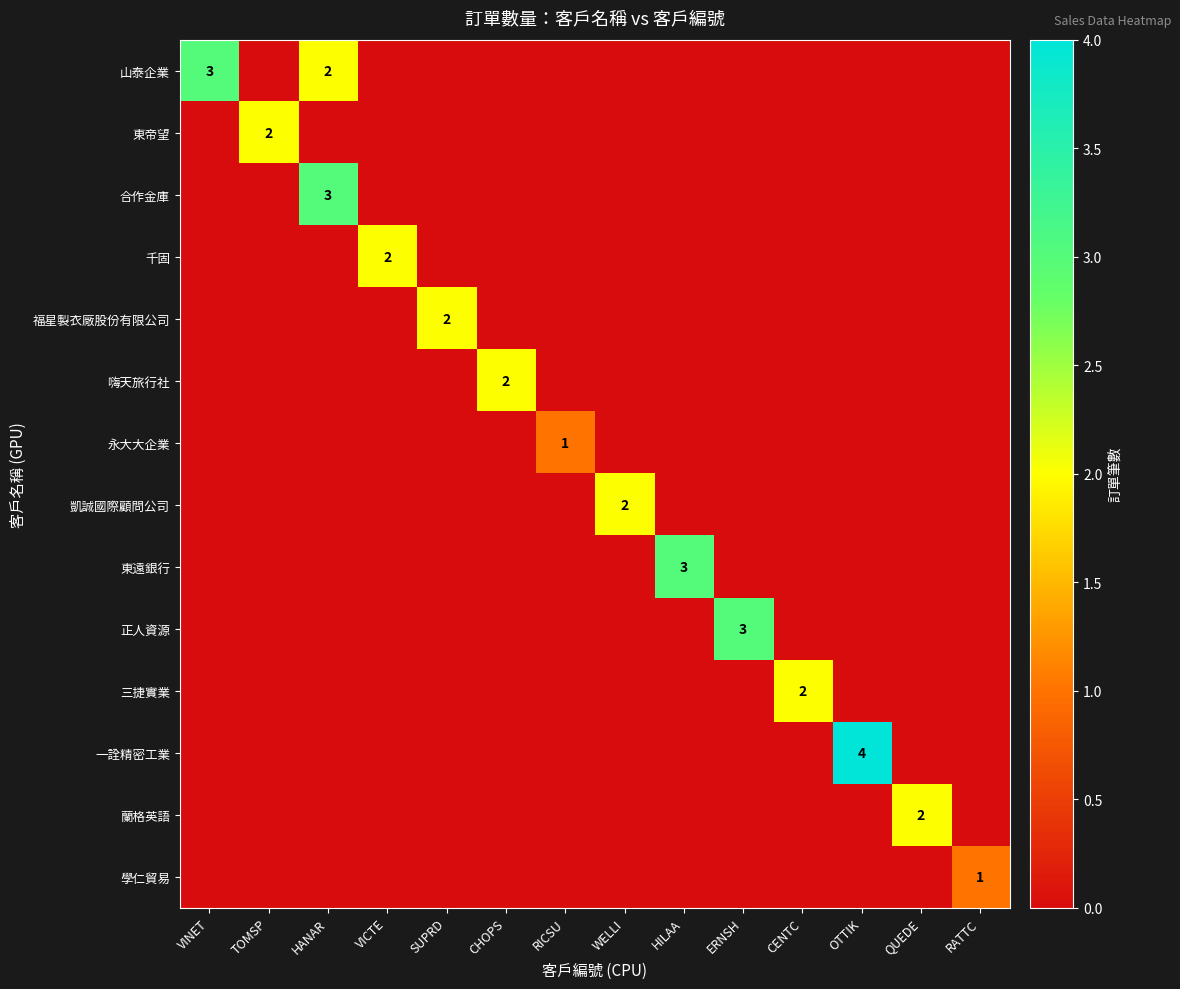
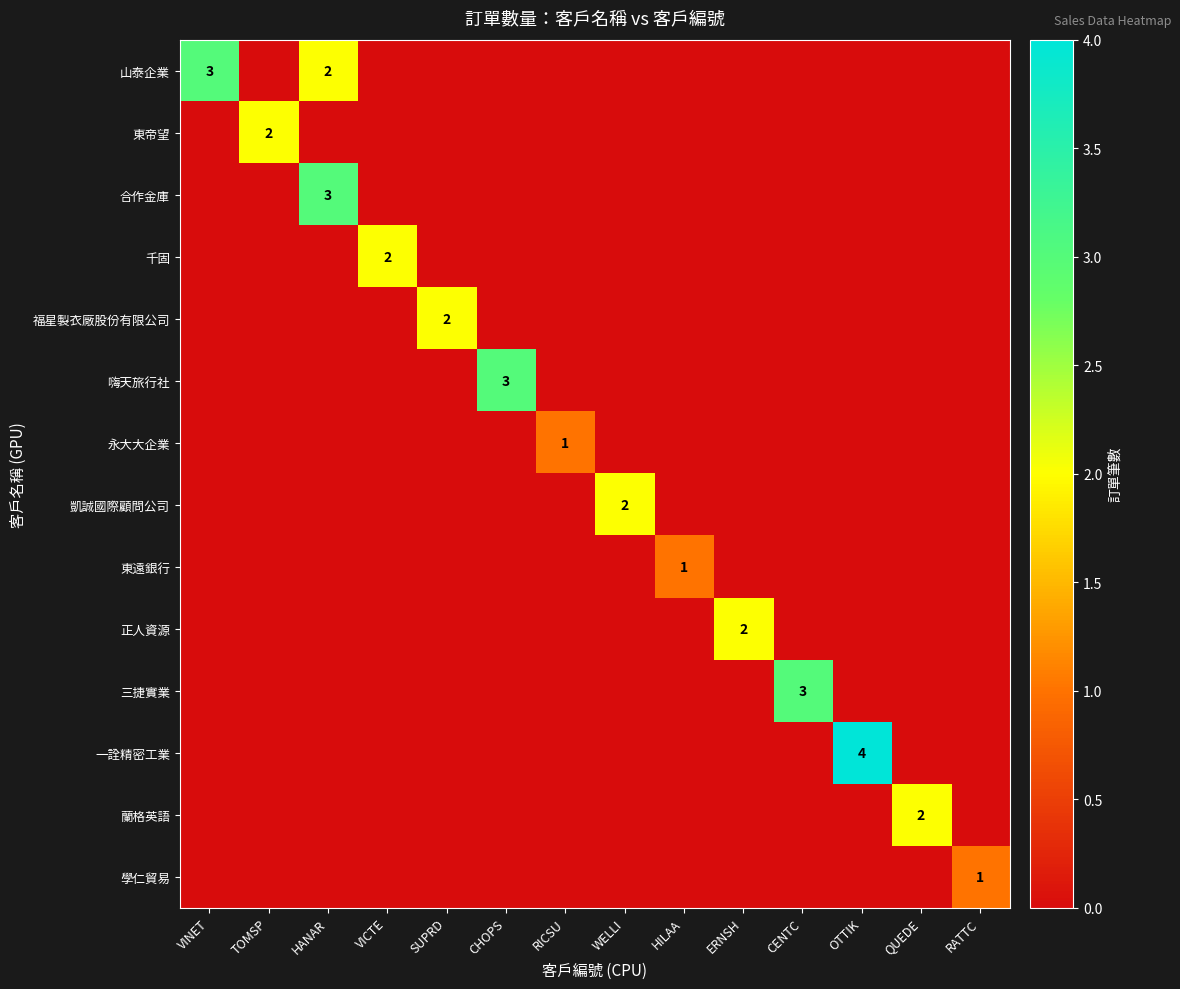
  {
    "山泰企業": {
      "VINET": 3,
      "HANAR": 2
    },
    "東帝望": {
      "TOMSP": 2
    },
    "合作金庫": {
      "HANAR": 3
    },
    "千固": {
      "VICTE": 2
    },
    "福星製衣廠股份有限公司": {
      "SUPRD": 2
    },
    "嗨天旅行社": {
-     "CHOPS": 2
+     "CHOPS": 3
    },
    "永大大企業": {
      "RICSU": 1
    },
    "凱誠國際顧問公司": {
      "WELLI": 2
    },
    "東遠銀行": {
-     "HILAA": 3
+     "HILAA": 1
    },
    "正人資源": {
-     "ERNSH": 3
+     "ERNSH": 2
    },
    "三捷實業": {
-     "CENTC": 2
+     "CENTC": 3
    },
    "一詮精密工業": {
      "OTTIK": 4
    },
    "蘭格英語": {
      "QUEDE": 2
    },
    "學仁貿易": {
      "RATTC": 1
    }
  }
